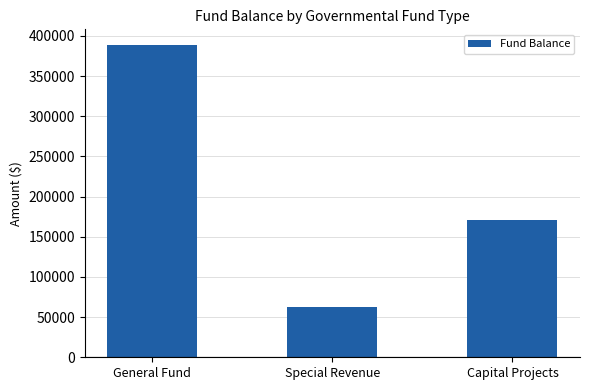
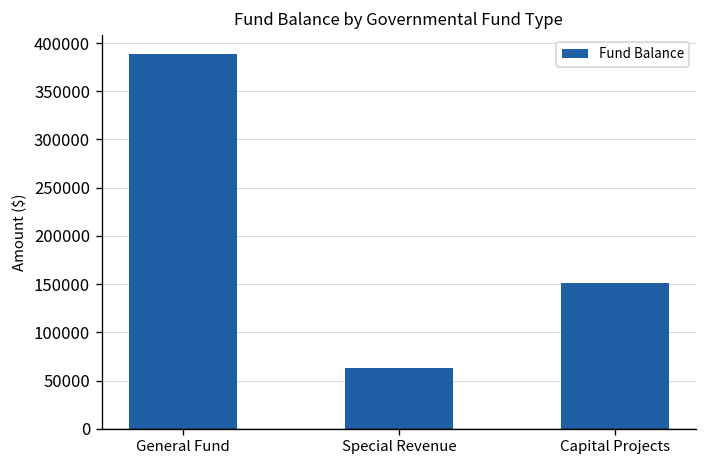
  {
    "General Fund": 390000,
    "Special Revenue": 60000,
-   "Capital Projects": 170000
+   "Capital Projects": 150000
  }
